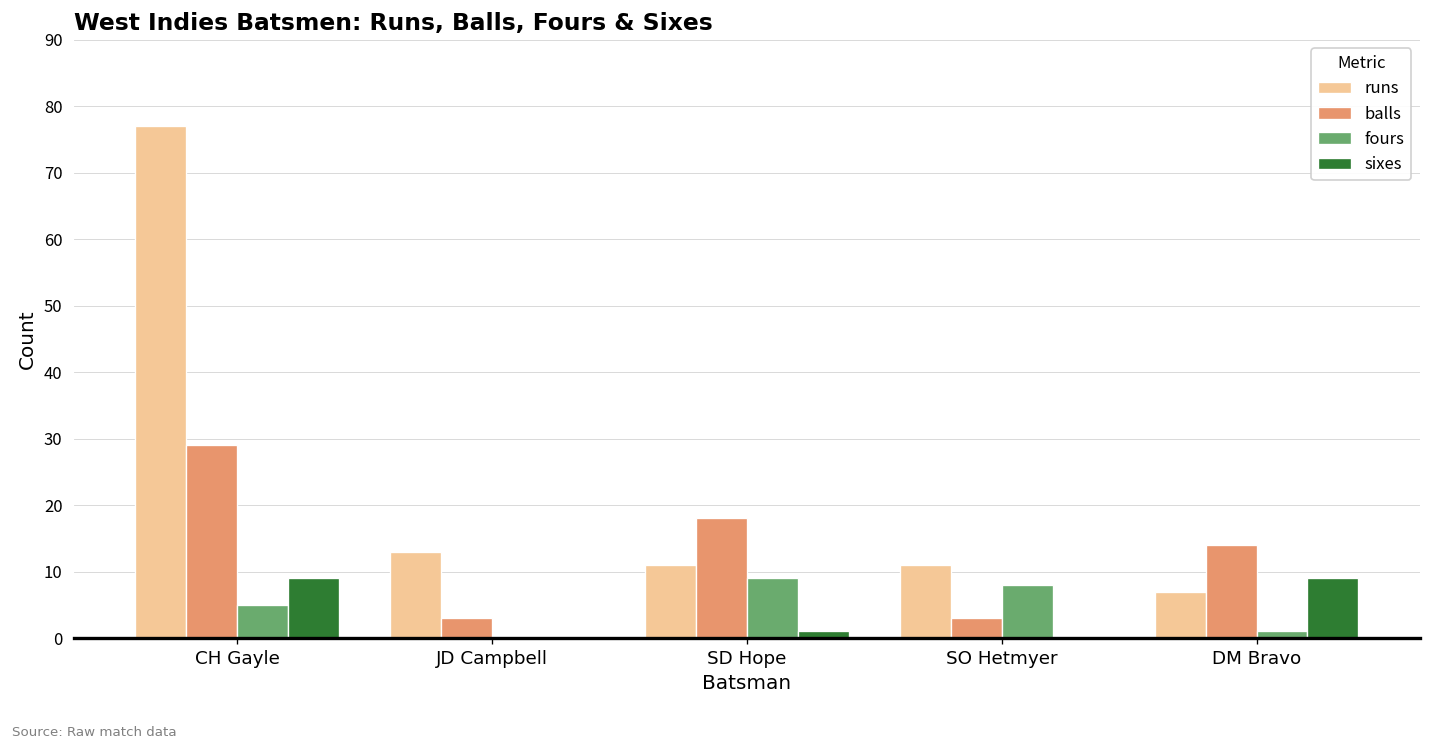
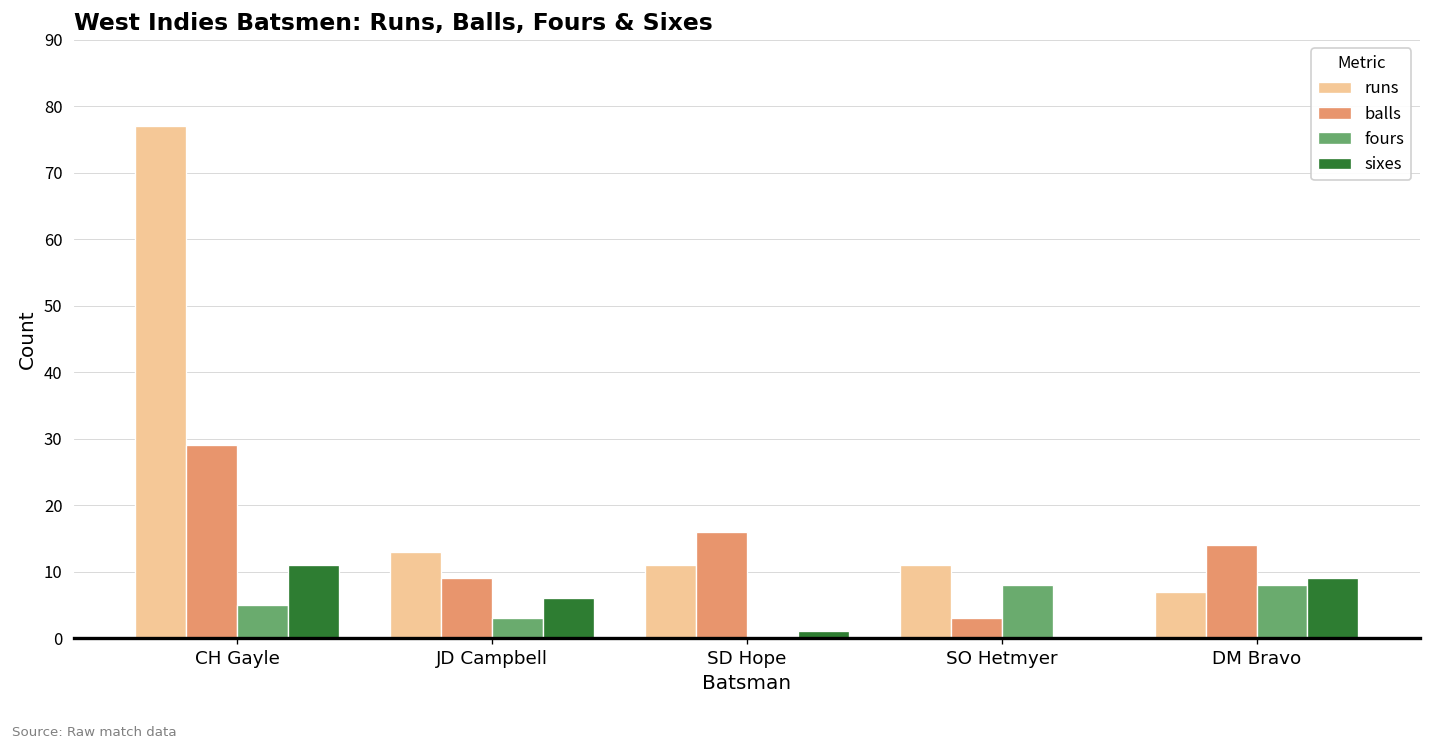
  {
    "runs": {
      "CH Gayle": 77,
      "JD Campbell": 13,
      "SD Hope": 11,
      "SO Hetmyer": 11,
      "DM Bravo": 7
    },
    "balls": {
      "CH Gayle": 29,
-     "JD Campbell": 3,
-     "SD Hope": 18,
+     "JD Campbell": 9,
+     "SD Hope": 16,
      "SO Hetmyer": 3,
      "DM Bravo": 14
    },
    "fours": {
      "CH Gayle": 5,
-     "JD Campbell": 0,
-     "SD Hope": 9,
+     "JD Campbell": 3,
+     "SD Hope": 0,
      "SO Hetmyer": 8,
-     "DM Bravo": 1
+     "DM Bravo": 8
    },
    "sixes": {
-     "CH Gayle": 9,
-     "JD Campbell": 0,
+     "CH Gayle": 11,
+     "JD Campbell": 6,
      "SD Hope": 1,
      "SO Hetmyer": 0,
      "DM Bravo": 9
    }
  }
